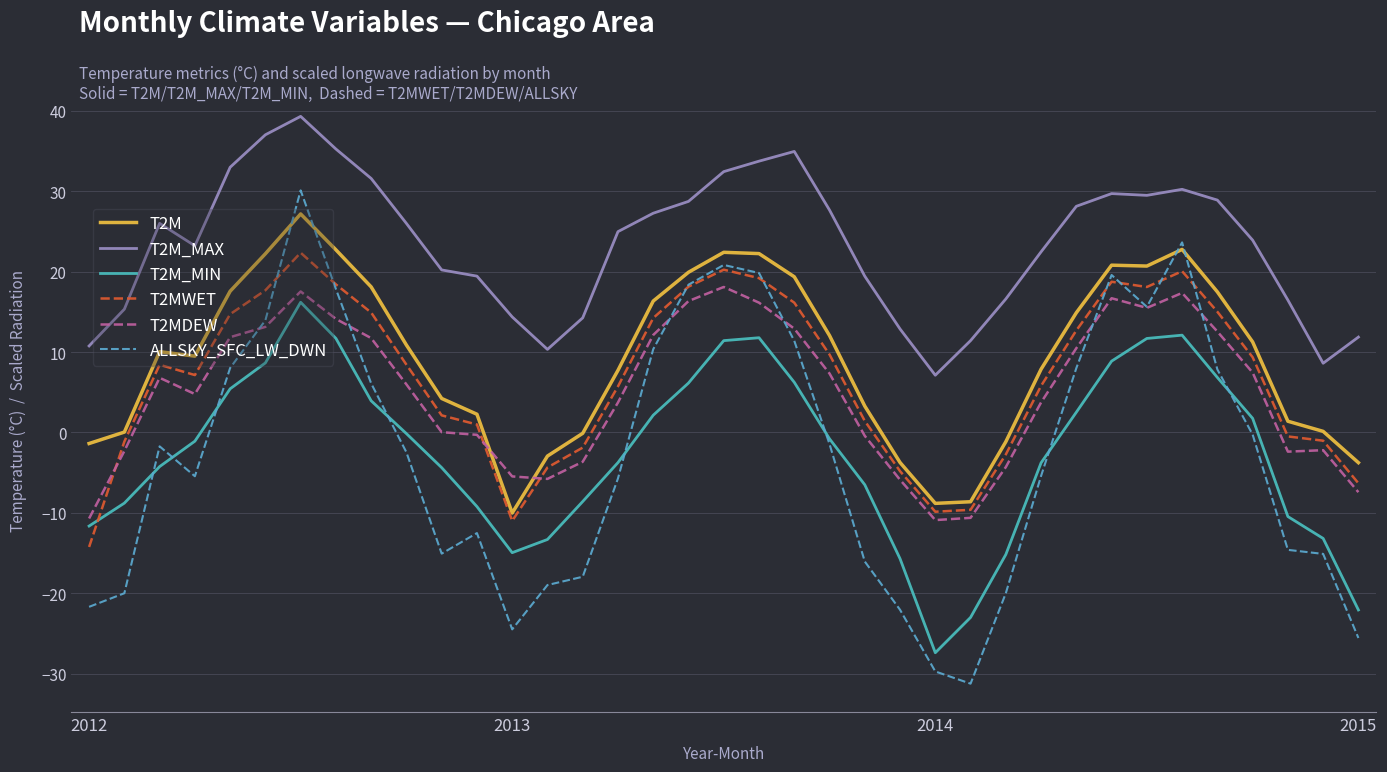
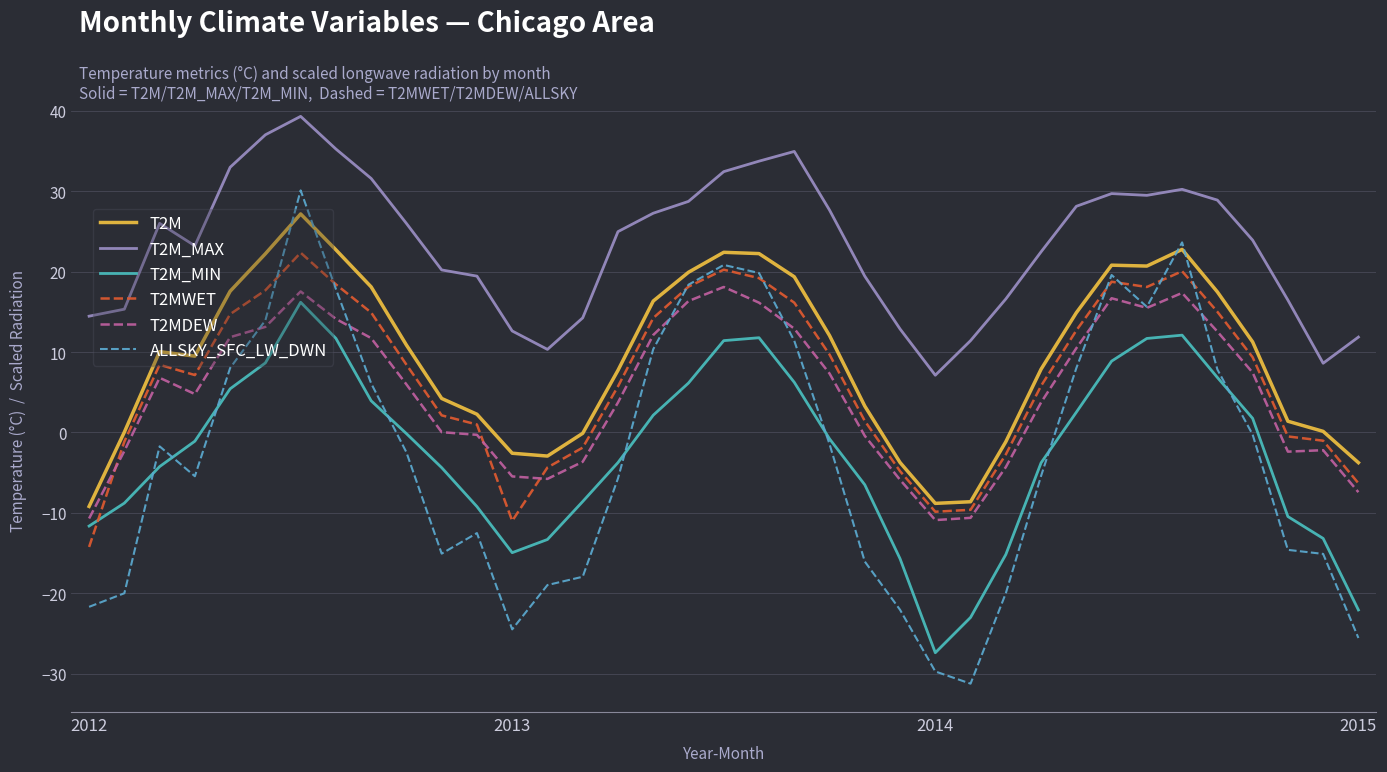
  {
    "T2M": {
-     "2012": -1,
-     "2013": -10,
+     "2012": -9,
+     "2013": -3,
      "2014": -9,
      "2015": -4
    },
    "T2M_MAX": {
-     "2012": 11,
-     "2013": 14,
+     "2012": 14,
+     "2013": 13,
      "2014": 7,
      "2015": 12
    },
    "T2MWET": {
      "2012": -14,
      "2013": -11,
      "2014": -10,
      "2015": -6
    },
    "T2MDEW": {
      "2012": -11,
      "2013": -5,
      "2014": -11,
      "2015": -7
    }
  }
